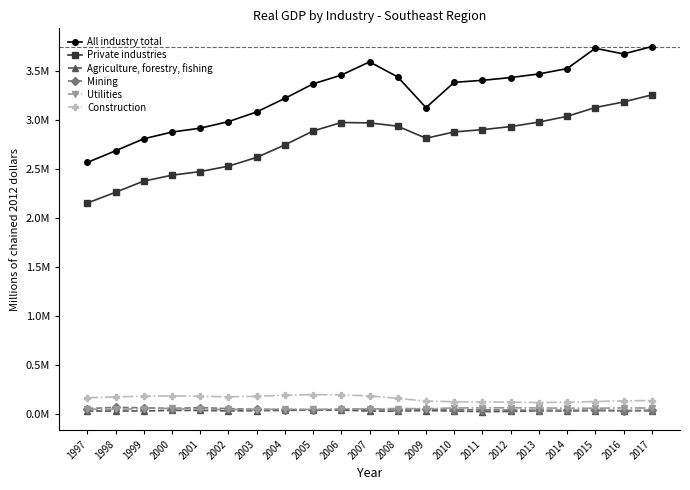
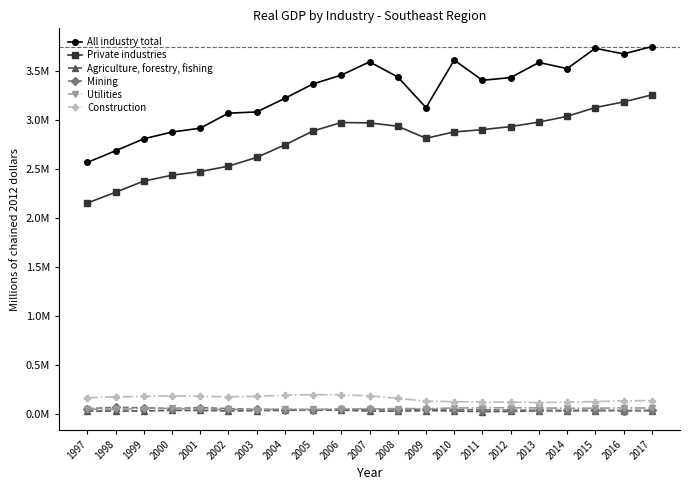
  {
    "All industry total": {
      "1997": 2600000,
      "1998": 2700000,
      "1999": 2800000,
      "2000": 2900000,
      "2001": 2900000,
-     "2002": 3000000,
+     "2002": 3100000,
      "2003": 3100000,
      "2004": 3200000,
      "2005": 3400000,
      "2006": 3500000,
      "2007": 3600000,
      "2008": 3400000,
      "2009": 3100000,
-     "2010": 3400000,
+     "2010": 3600000,
      "2011": 3400000,
      "2012": 3400000,
-     "2013": 3500000,
+     "2013": 3600000,
      "2014": 3500000,
      "2015": 3700000,
      "2016": 3700000,
      "2017": 3700000
    }
  }
